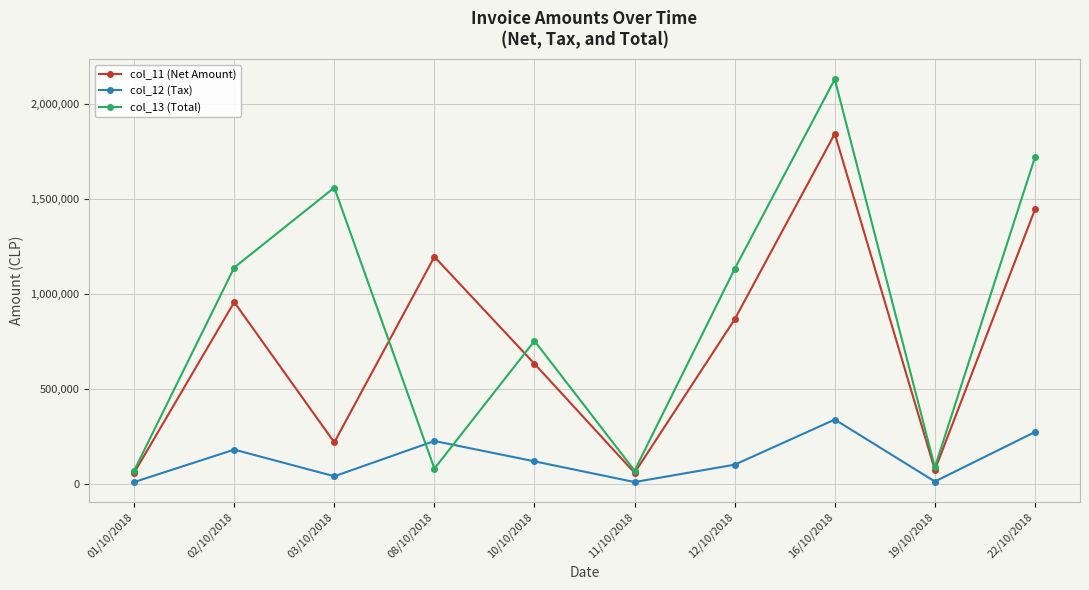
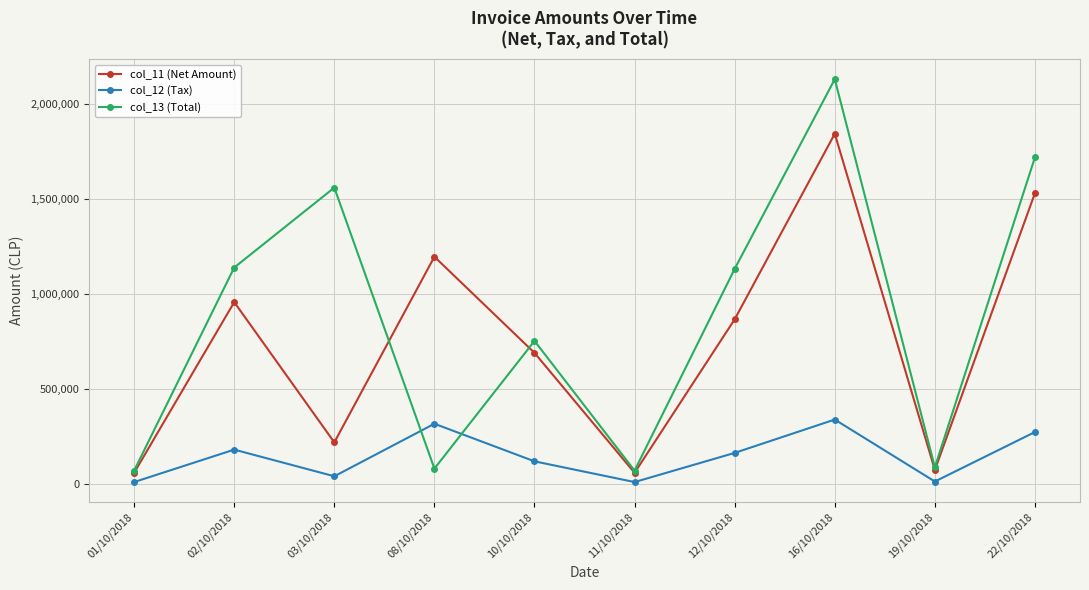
  {
    "col_11 (Net Amount)": {
      "02/10/2018": "960,000",
      "03/10/2018": "220,000",
      "08/10/2018": "1,200,000",
-     "10/10/2018": "630,000",
+     "10/10/2018": "690,000",
      "12/10/2018": "870,000",
      "16/10/2018": "1,840,000",
      "19/10/2018": "80,000",
-     "22/10/2018": "1,440,000"
+     "22/10/2018": "1,530,000"
    },
    "col_12 (Tax)": {
      "01/10/2018": "10,000",
      "02/10/2018": "180,000",
      "03/10/2018": "40,000",
-     "08/10/2018": "230,000",
+     "08/10/2018": "320,000",
      "10/10/2018": "120,000",
      "11/10/2018": "10,000",
-     "12/10/2018": "100,000",
+     "12/10/2018": "160,000",
      "16/10/2018": "340,000",
      "19/10/2018": "10,000",
      "22/10/2018": "270,000"
    },
    "col_13 (Total)": {
      "02/10/2018": "1,140,000",
      "03/10/2018": "1,560,000",
      "08/10/2018": "80,000",
      "10/10/2018": "750,000",
      "12/10/2018": "1,130,000",
      "16/10/2018": "2,130,000",
      "19/10/2018": "90,000",
      "22/10/2018": "1,720,000"
    }
  }
